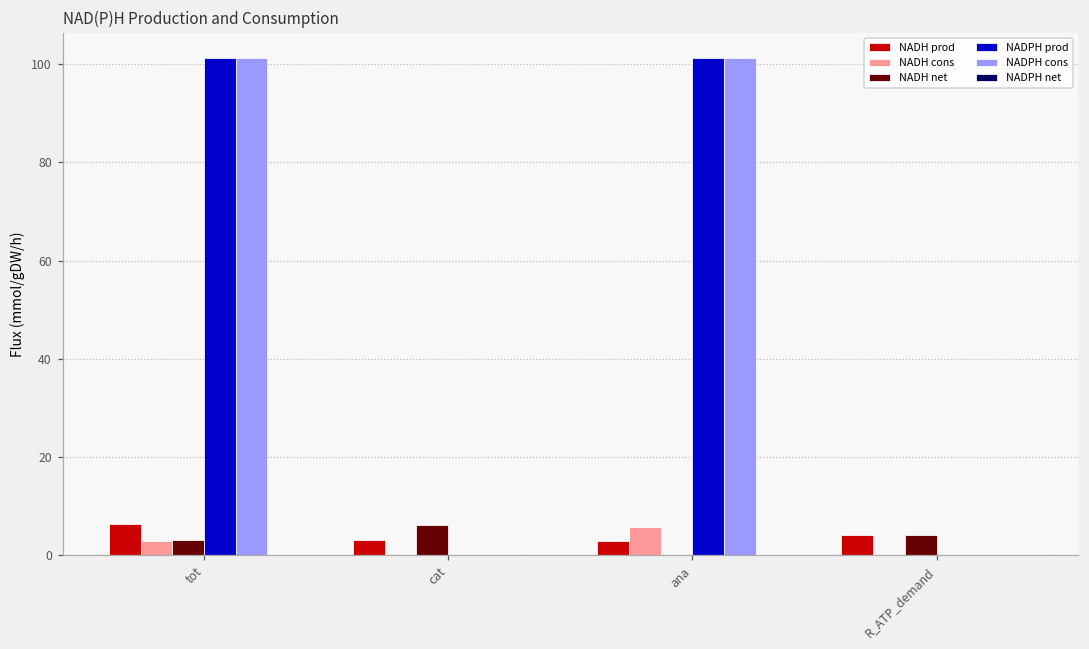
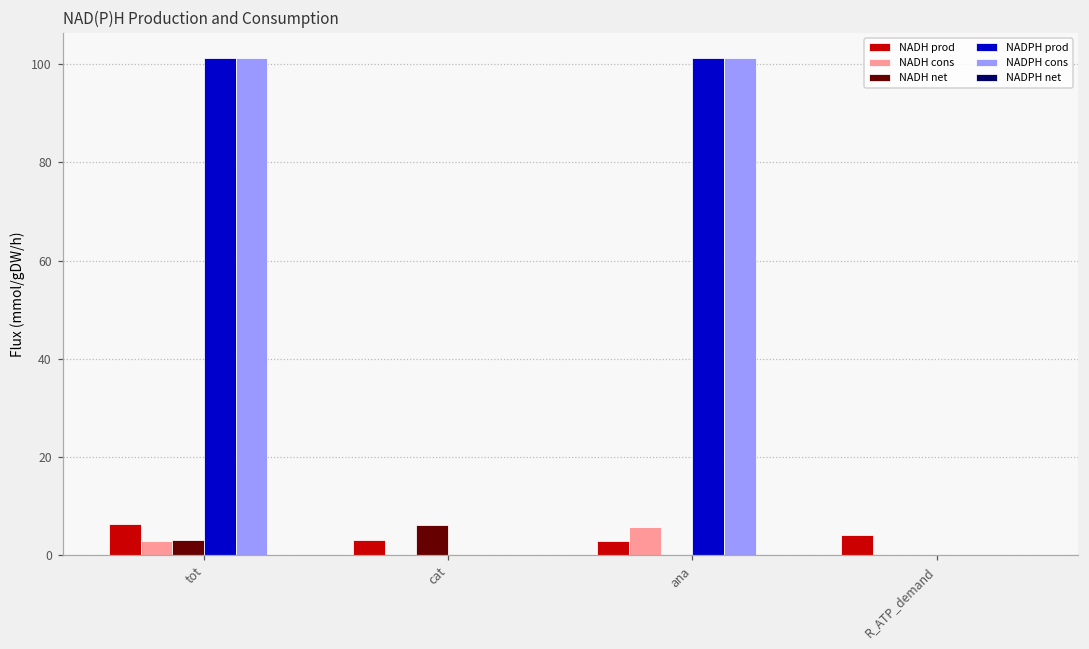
  {
    "NADH prod": {
      "tot": 6,
      "cat": 3,
      "ana": 3,
      "R_ATP_demand": 4
    },
    "NADH cons": {
      "tot": 3,
      "ana": 6
    },
    "NADH net": {
      "tot": 3,
      "cat": 6,
-     "R_ATP_demand": 4
+     "R_ATP_demand": 0
    },
    "NADPH prod": {
      "tot": 101,
      "ana": 101
    },
    "NADPH cons": {
      "tot": 101,
      "ana": 101
    }
  }
